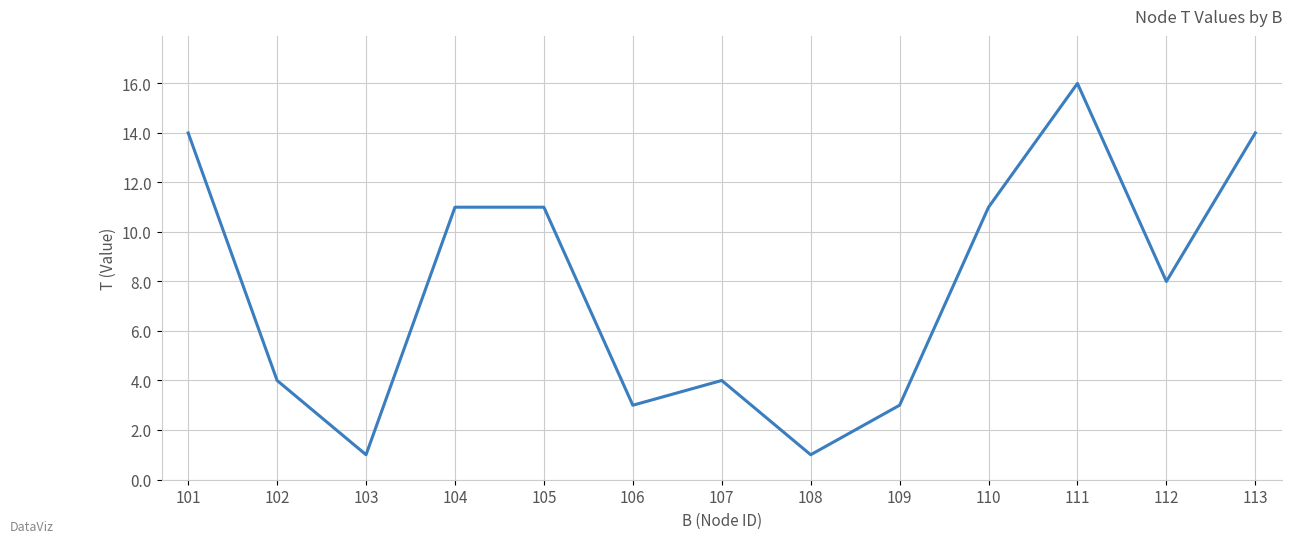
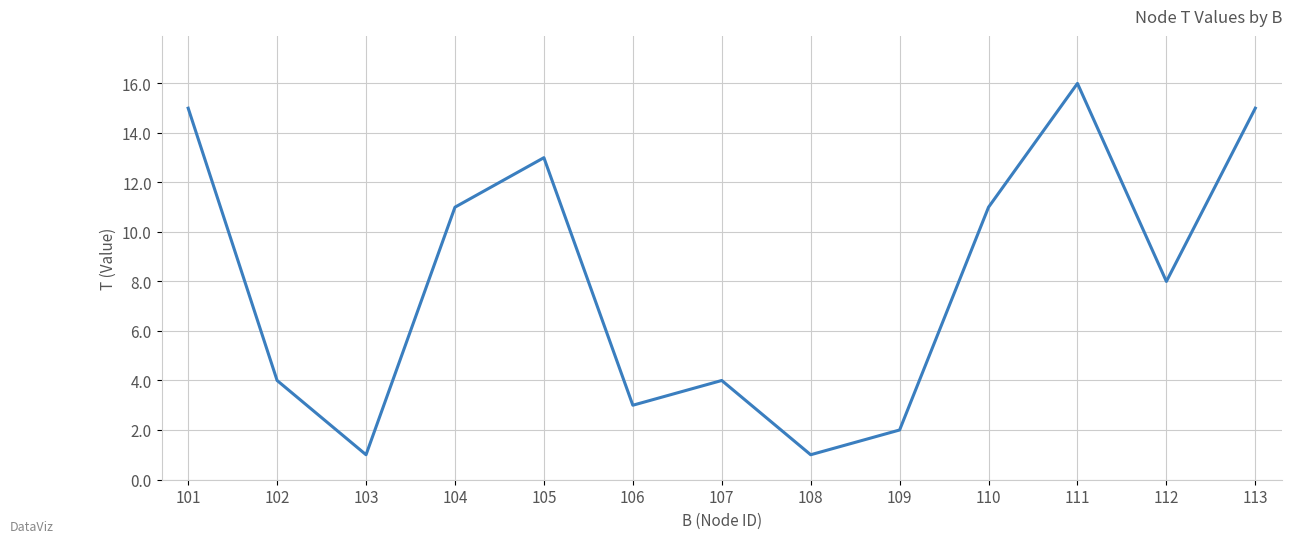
  {
-   "101": 14,
+   "101": 15,
    "102": 4,
    "103": 1,
    "104": 11,
-   "105": 11,
+   "105": 13,
    "106": 3,
    "107": 4,
    "108": 1,
-   "109": 3,
+   "109": 2,
    "110": 11,
    "111": 16,
    "112": 8,
-   "113": 14
+   "113": 15
  }
